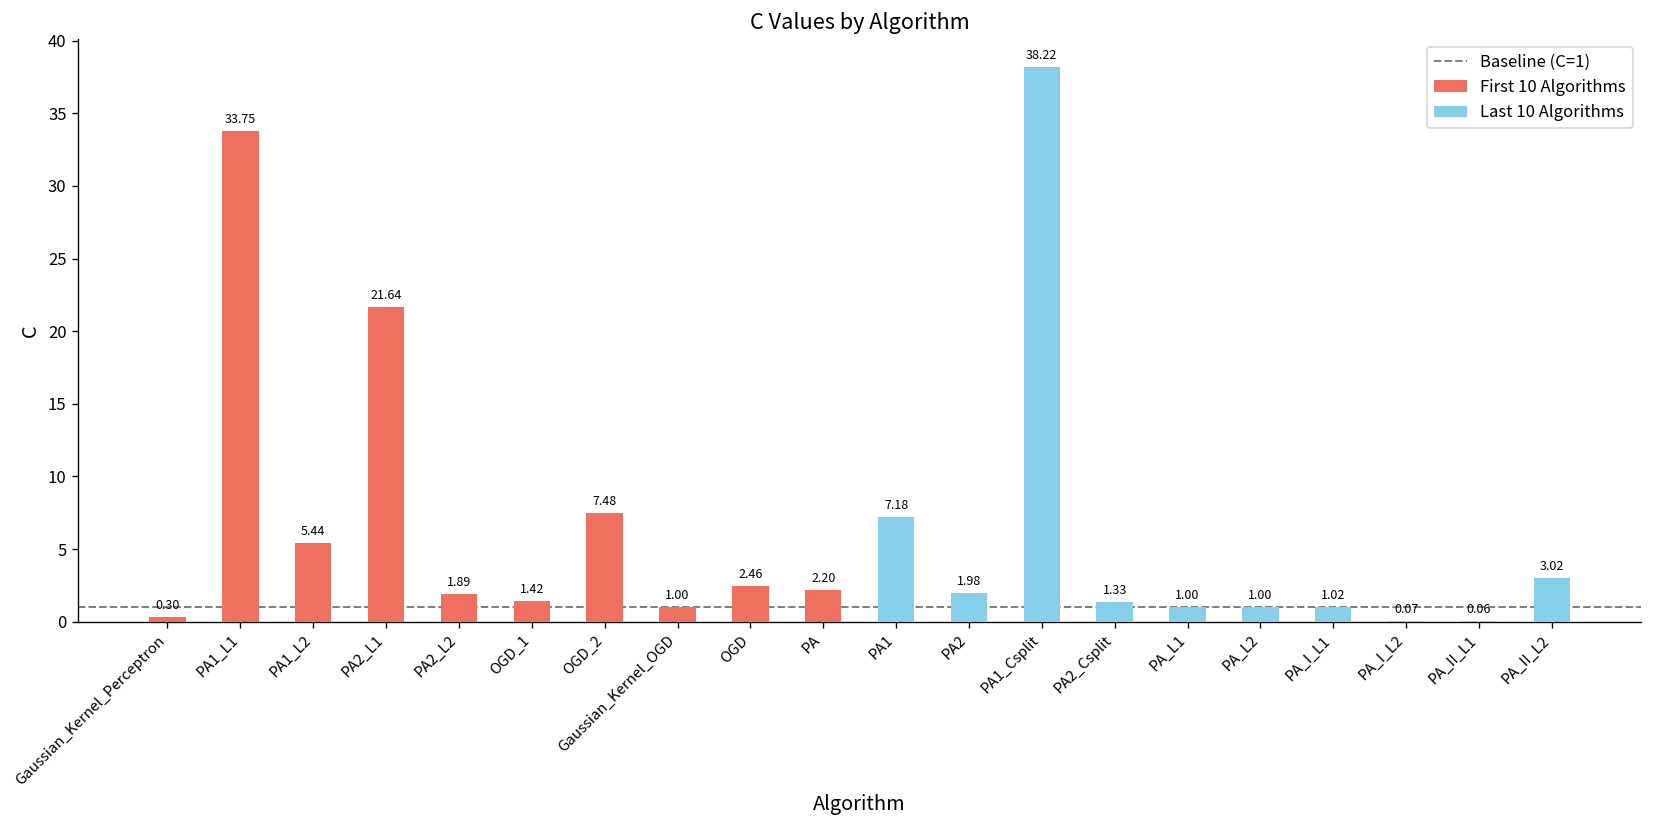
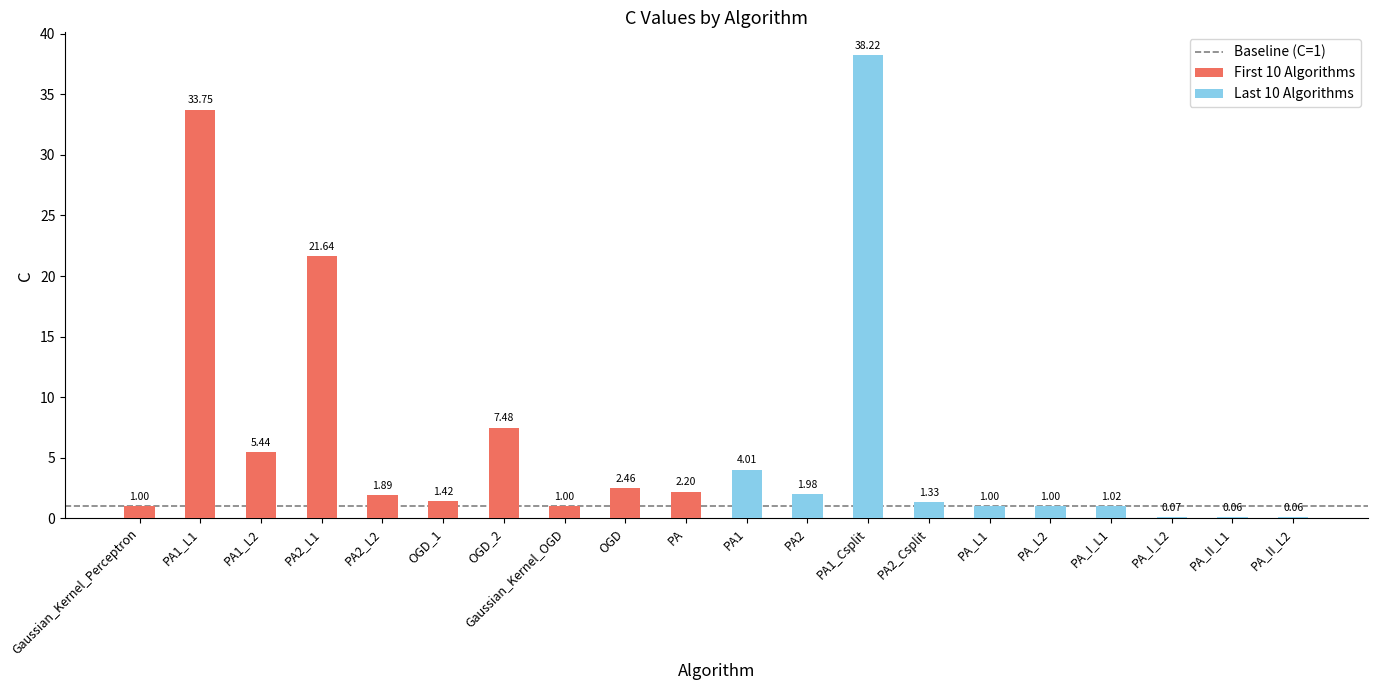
  {
    "First 10 Algorithms": {
-     "Gaussian_Kernel_Perceptron": 0.30,
+     "Gaussian_Kernel_Perceptron": 1.00,
      "PA1_L1": 33.75,
      "PA1_L2": 5.44,
      "PA2_L1": 21.64,
      "PA2_L2": 1.89,
      "OGD_1": 1.42,
      "OGD_2": 7.48,
      "Gaussian_Kernel_OGD": 1.00,
      "OGD": 2.46,
      "PA": 2.20
    },
    "Last 10 Algorithms": {
-     "PA1": 7.18,
+     "PA1": 4.01,
      "PA2": 1.98,
      "PA1_Csplit": 38.22,
      "PA2_Csplit": 1.33,
      "PA_L1": 1.00,
      "PA_L2": 1.00,
      "PA_I_L1": 1.02,
      "PA_I_L2": 0.07,
      "PA_II_L1": 0.06,
-     "PA_II_L2": 3.02
+     "PA_II_L2": 0.06
    }
  }
